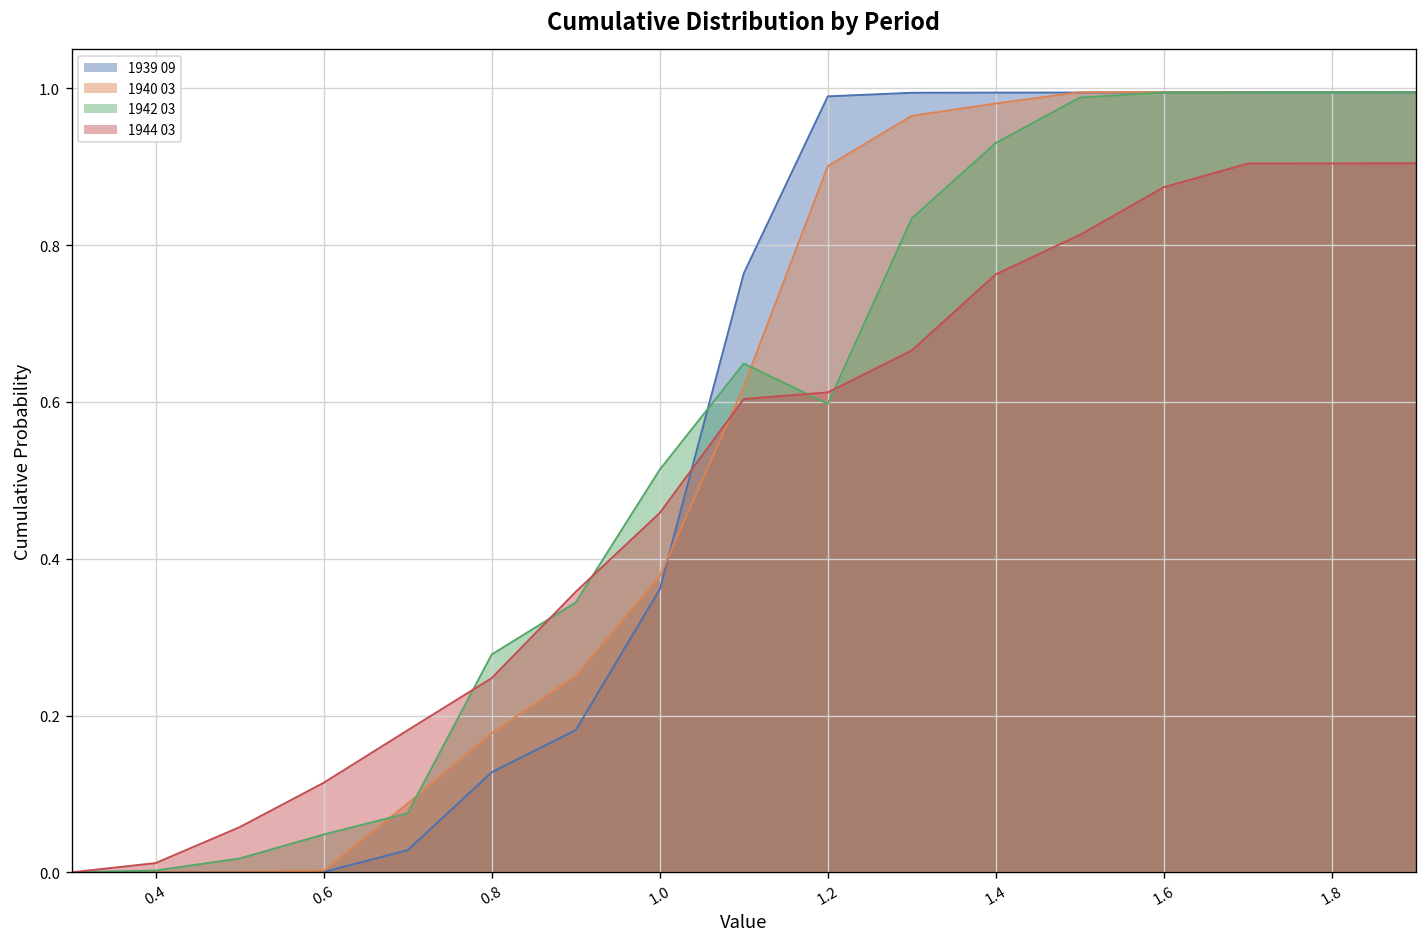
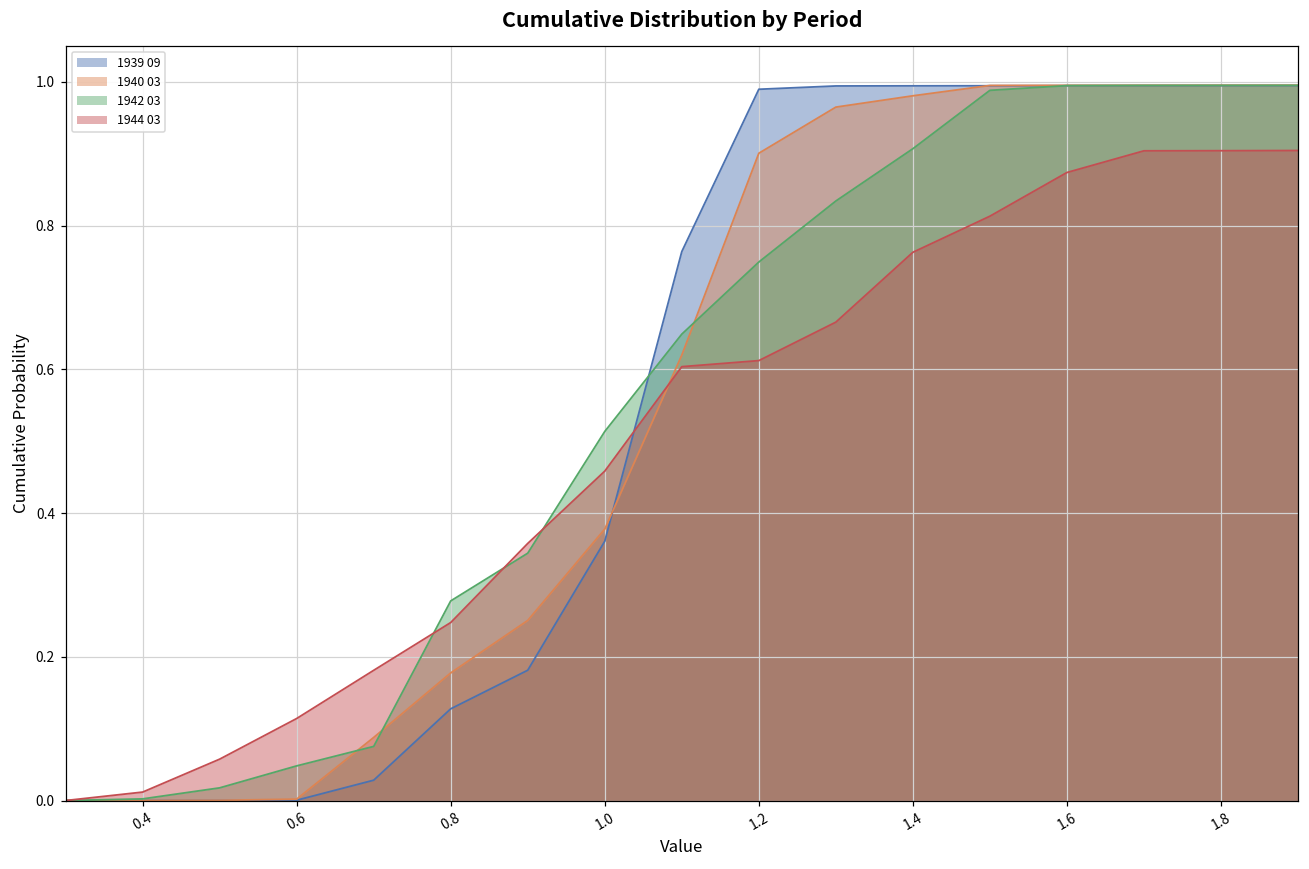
  {
    "1939 09": {
      "0.8": 0.13,
      "1.0": 0.36,
      "1.2": 0.99,
      "1.4": 0.99
    },
    "1942 03": {
      "0.6": 0.05,
      "0.8": 0.28,
      "1.0": 0.51,
-     "1.2": 0.60,
-     "1.4": 0.93
+     "1.2": 0.75,
+     "1.4": 0.91
    }
  }
